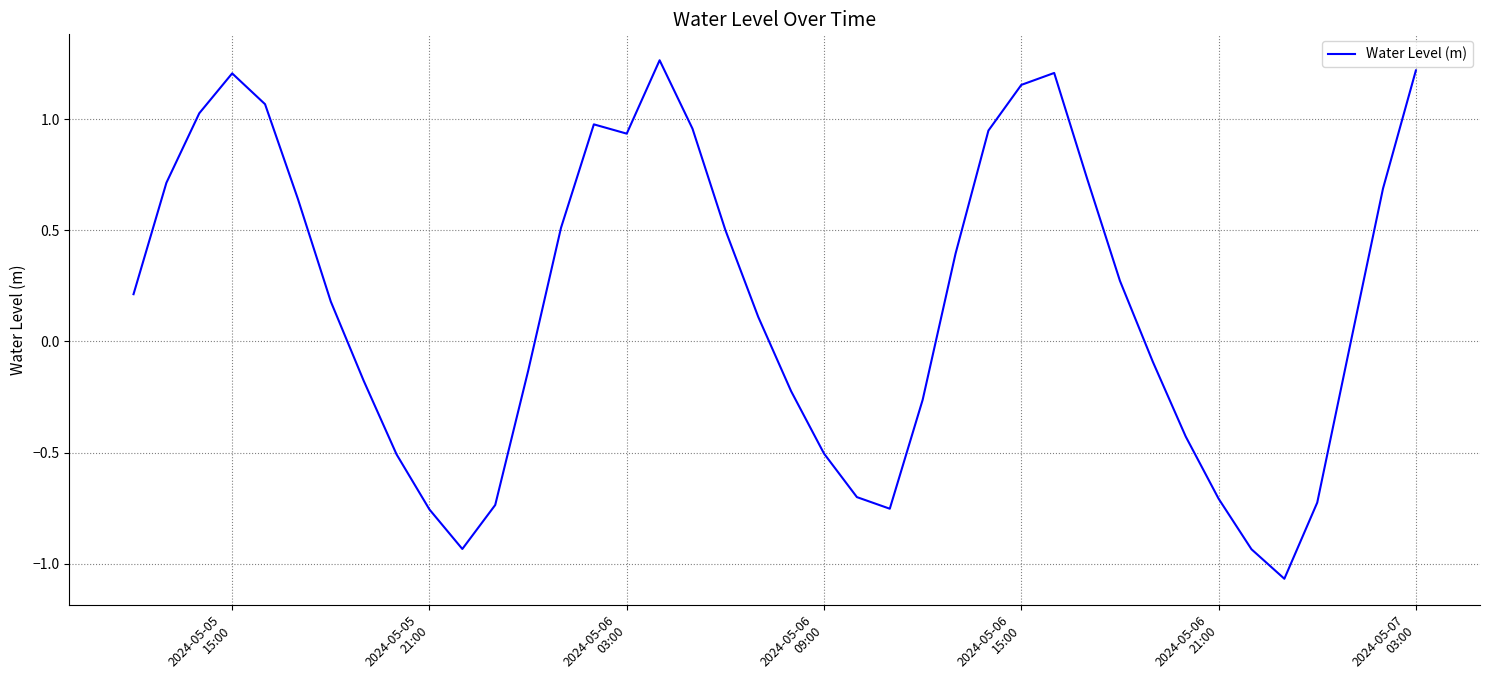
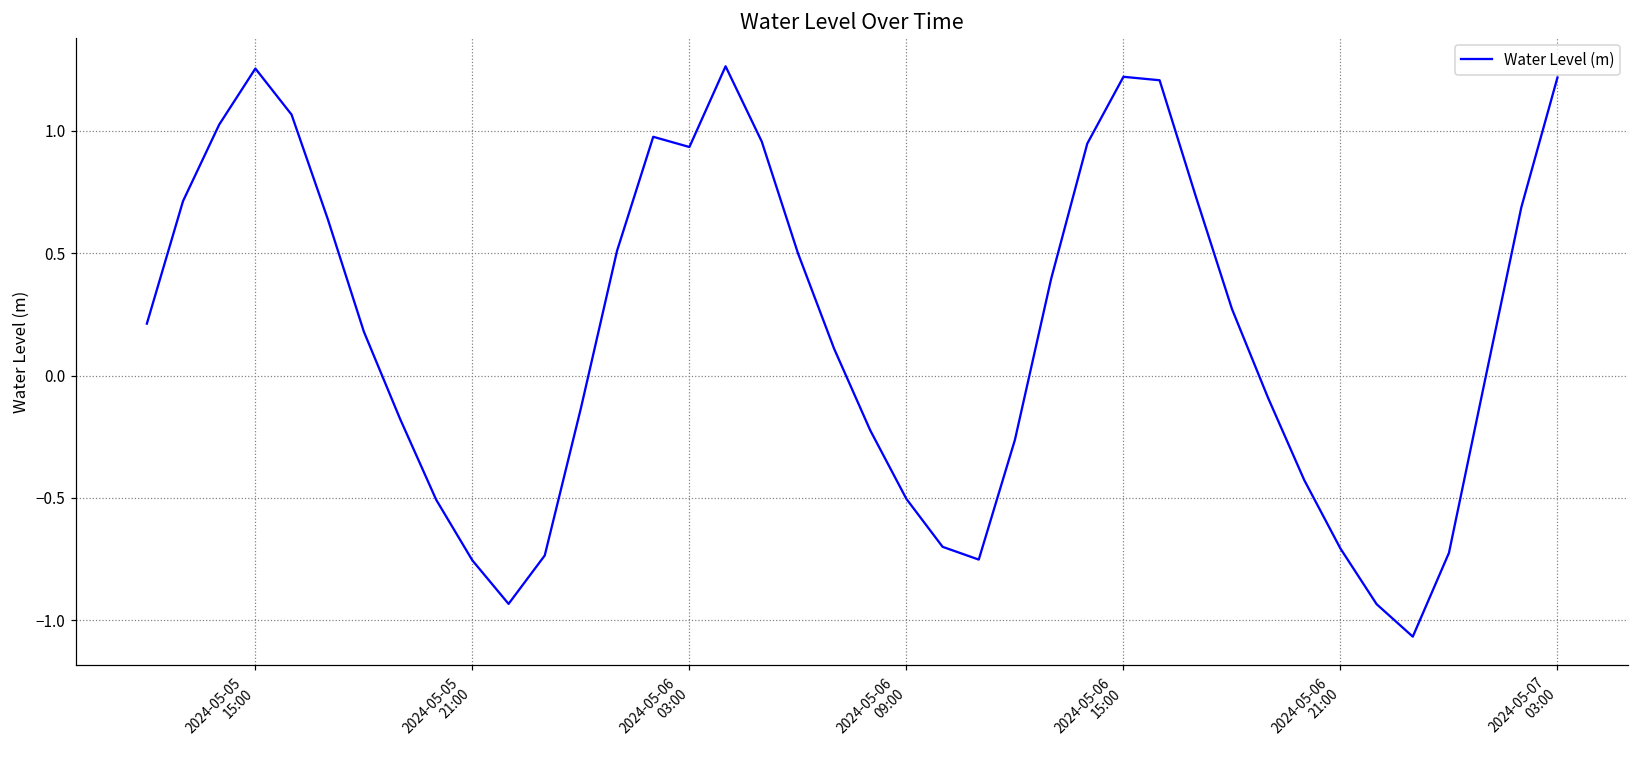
  {
-   "2024-05-05 15:00": 1.21,
+   "2024-05-05 15:00": 1.26,
    "2024-05-05 21:00": -0.76,
    "2024-05-06 03:00": 0.93,
    "2024-05-06 09:00": -0.50,
-   "2024-05-06 15:00": 1.15,
+   "2024-05-06 15:00": 1.22,
    "2024-05-06 21:00": -0.71,
    "2024-05-07 03:00": 1.22
  }
